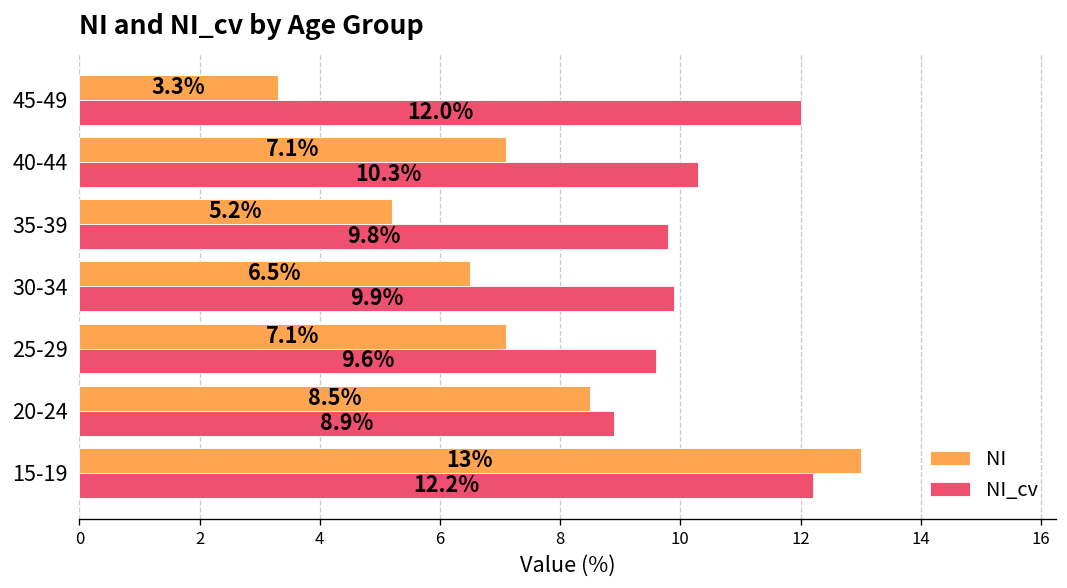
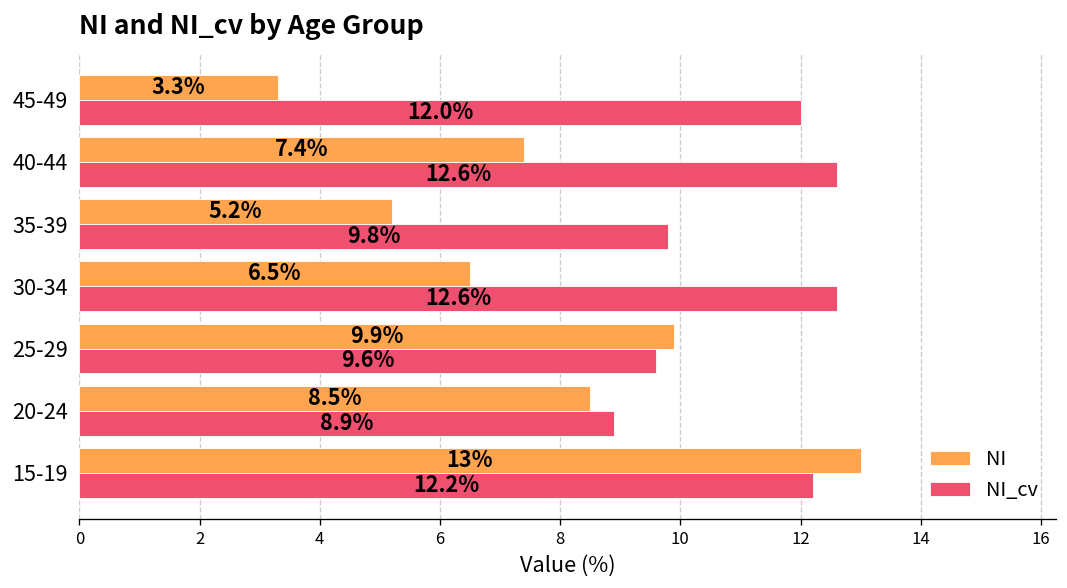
  {
    "NI": {
      "45-49": "3.3%",
-     "40-44": "7.1%",
+     "40-44": "7.4%",
      "35-39": "5.2%",
      "30-34": "6.5%",
-     "25-29": "7.1%",
+     "25-29": "9.9%",
      "20-24": "8.5%",
      "15-19": "13%"
    },
    "NI_cv": {
      "45-49": "12.0%",
-     "40-44": "10.3%",
+     "40-44": "12.6%",
      "35-39": "9.8%",
-     "30-34": "9.9%",
+     "30-34": "12.6%",
      "25-29": "9.6%",
      "20-24": "8.9%",
      "15-19": "12.2%"
    }
  }
